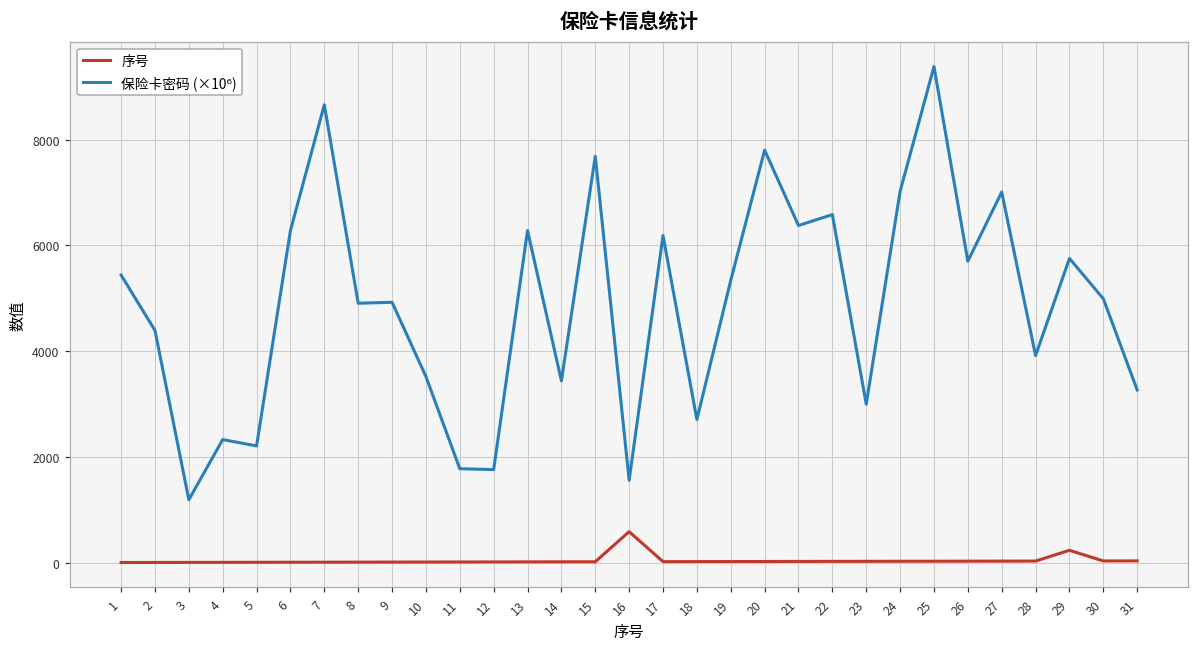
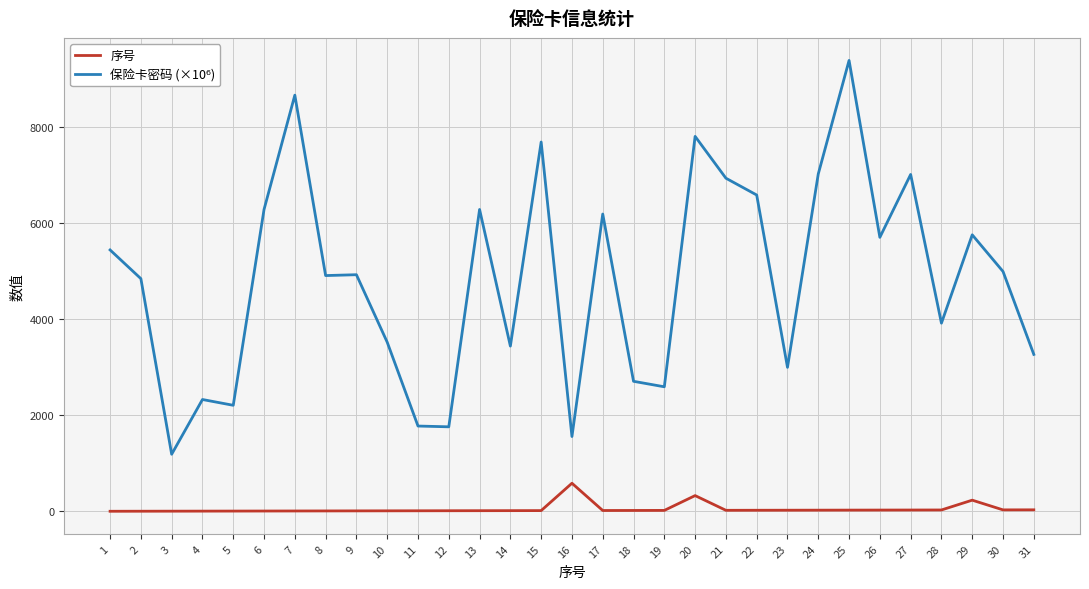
  {
    "序号": {
      "1": 0,
      "2": 0,
      "3": 0,
      "4": 0,
      "5": 0,
      "6": 0,
      "7": 0,
      "8": 0,
      "9": 0,
      "10": 0,
      "11": 0,
      "12": 0,
      "13": 0,
      "14": 0,
      "15": 0,
      "16": 600,
      "17": 0,
      "18": 0,
      "19": 0,
-     "20": 0,
+     "20": 300,
      "21": 0,
      "22": 0,
      "23": 0,
      "24": 0,
      "25": 0,
      "26": 0,
      "27": 0,
      "28": 0,
      "29": 200,
      "30": 0,
      "31": 0
    },
    "保险卡密码 (×10⁶)": {
      "1": 5400,
-     "2": 4400,
+     "2": 4800,
      "3": 1200,
      "4": 2300,
      "5": 2200,
      "6": 6300,
      "7": 8700,
      "8": 4900,
      "9": 4900,
      "10": 3500,
      "11": 1800,
      "12": 1800,
      "13": 6300,
      "14": 3400,
      "15": 7700,
      "16": 1600,
      "17": 6200,
      "18": 2700,
-     "19": 5300,
+     "19": 2600,
      "20": 7800,
-     "21": 6400,
+     "21": 6900,
      "22": 6600,
      "23": 3000,
      "24": 7000,
      "25": 9400,
      "26": 5700,
      "27": 7000,
      "28": 3900,
      "29": 5800,
      "30": 5000,
      "31": 3300
    }
  }
